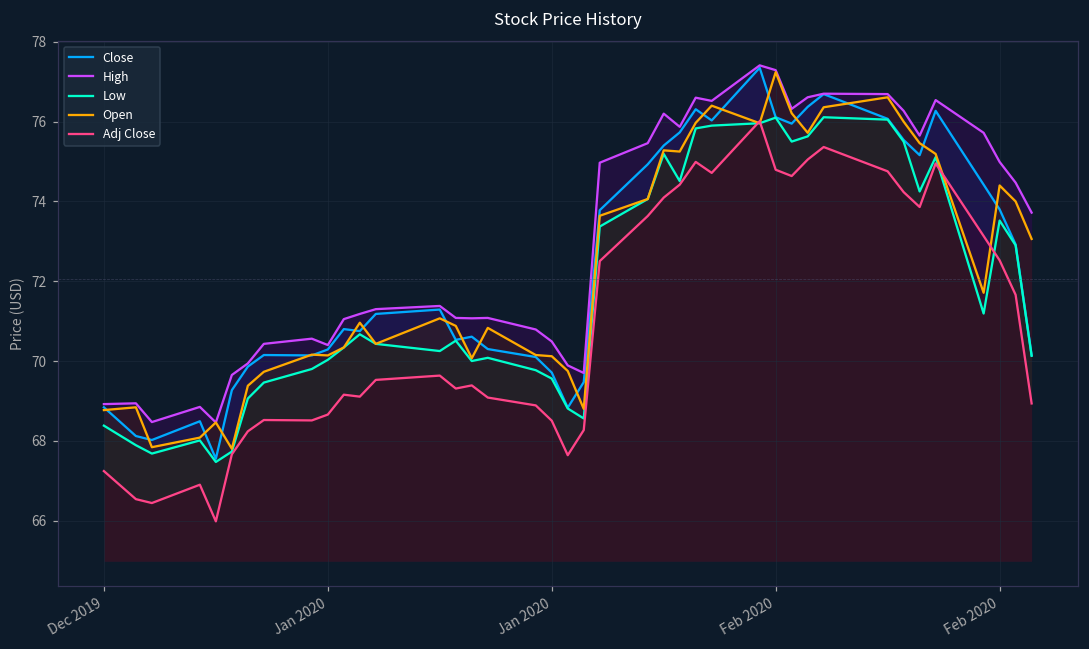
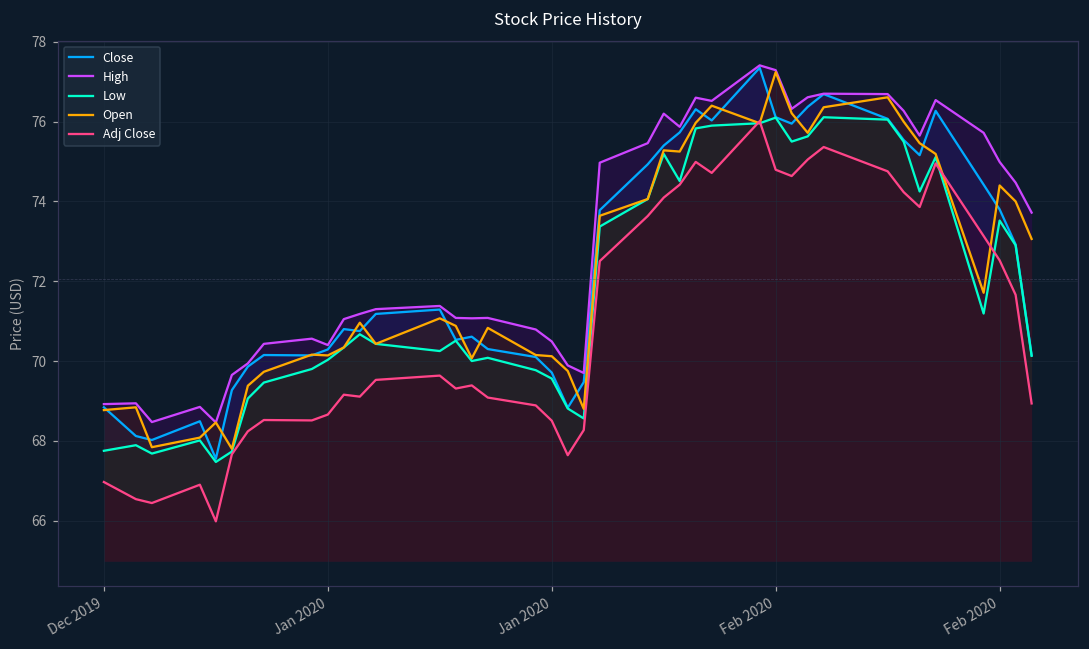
  {
    "High": {
      "Dec 2019": 68.9
    },
    "Low": {
-     "Dec 2019": 68.4
+     "Dec 2019": 67.8
    },
    "Adj Close": {
-     "Dec 2019": 67.2
+     "Dec 2019": 67.0
    }
  }
